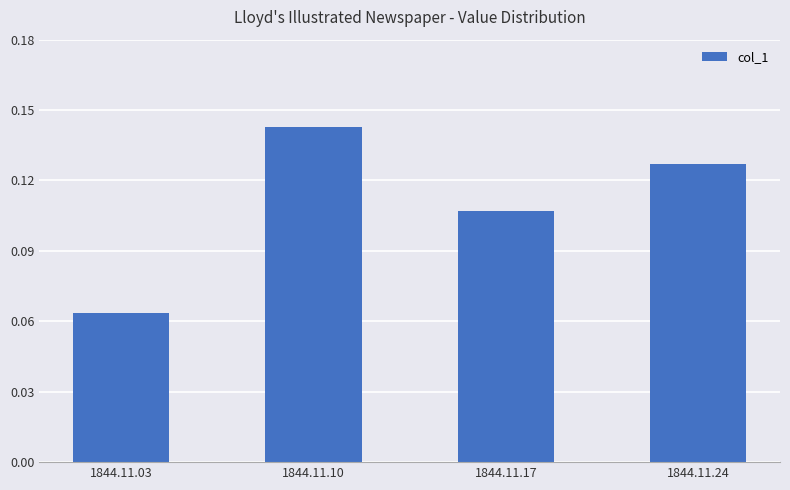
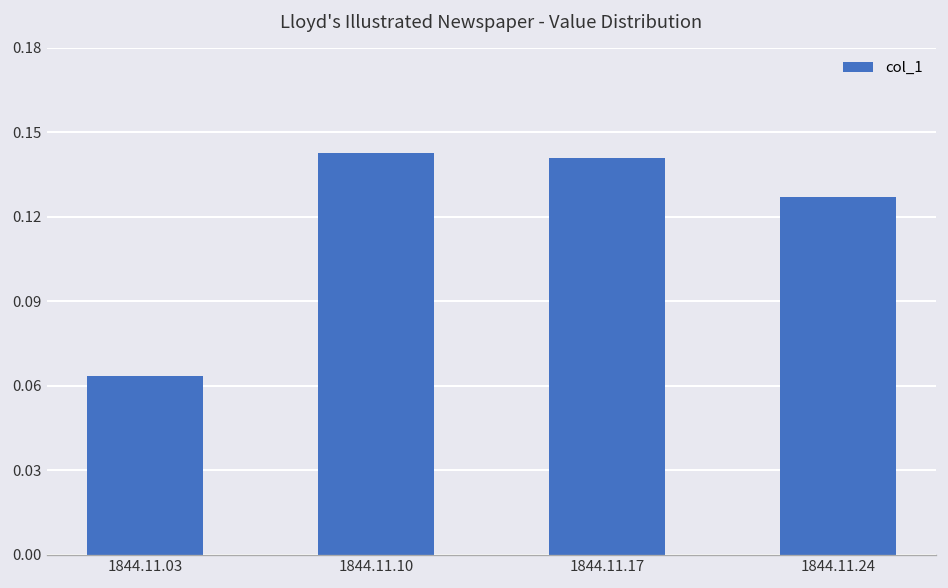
  {
    "1844.11.03": 0.063,
    "1844.11.10": 0.143,
-   "1844.11.17": 0.107,
+   "1844.11.17": 0.141,
    "1844.11.24": 0.127
  }
